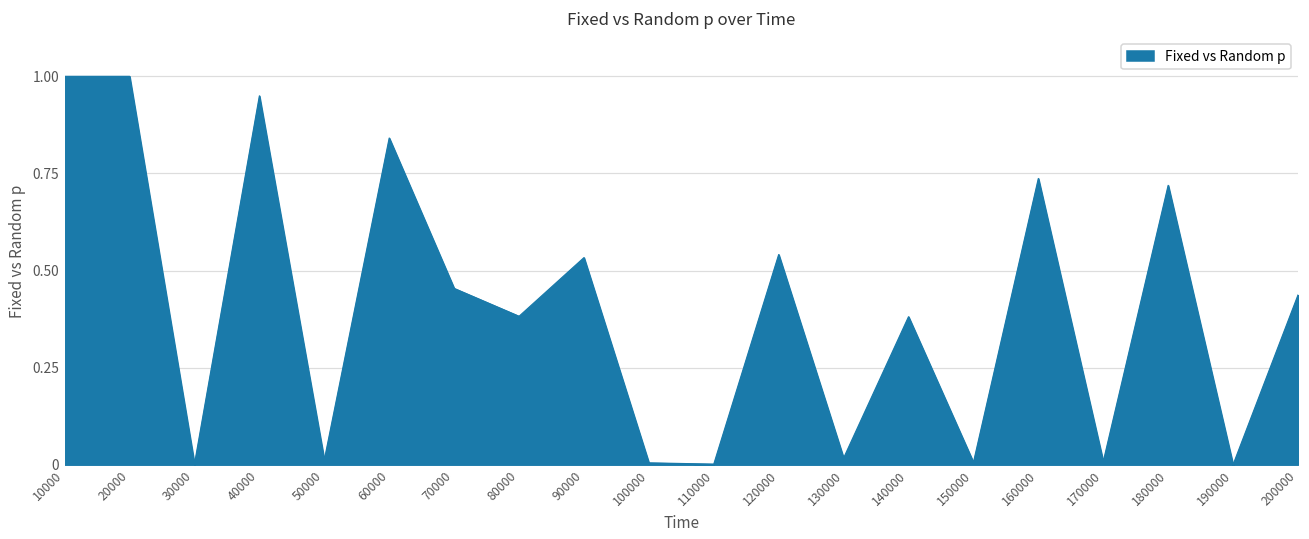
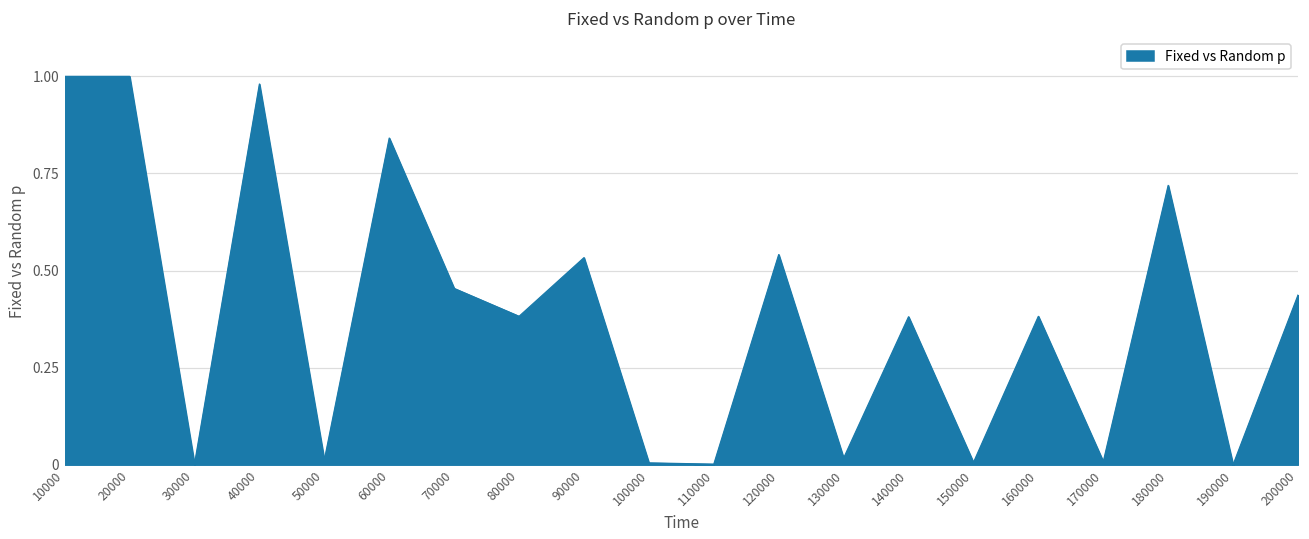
  {
    "10000": 1.00,
    "20000": 1.00,
    "30000": 0.00,
-   "40000": 0.95,
+   "40000": 0.98,
    "50000": 0.01,
    "60000": 0.84,
    "70000": 0.45,
    "80000": 0.38,
    "90000": 0.53,
    "100000": 0.00,
    "110000": 0.00,
    "120000": 0.54,
    "130000": 0.02,
    "140000": 0.38,
    "150000": 0.01,
-   "160000": 0.74,
+   "160000": 0.38,
    "170000": 0.01,
    "180000": 0.72,
    "190000": 0.00,
    "200000": 0.44
  }
